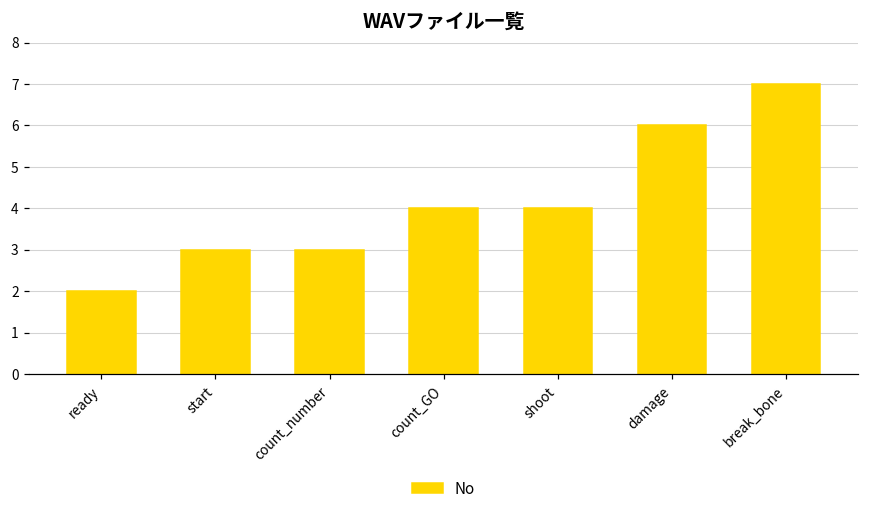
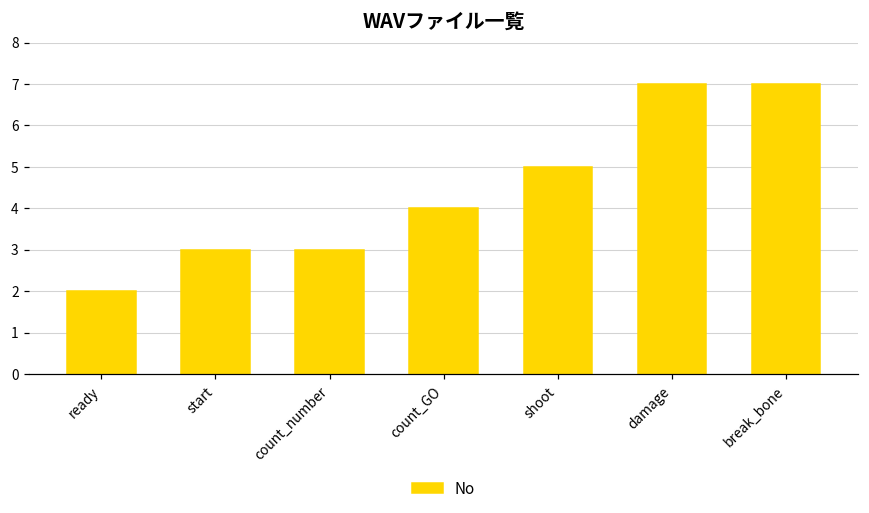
  {
    "ready": 2,
    "start": 3,
    "count_number": 3,
    "count_GO": 4,
-   "shoot": 4,
-   "damage": 6,
+   "shoot": 5,
+   "damage": 7,
    "break_bone": 7
  }
